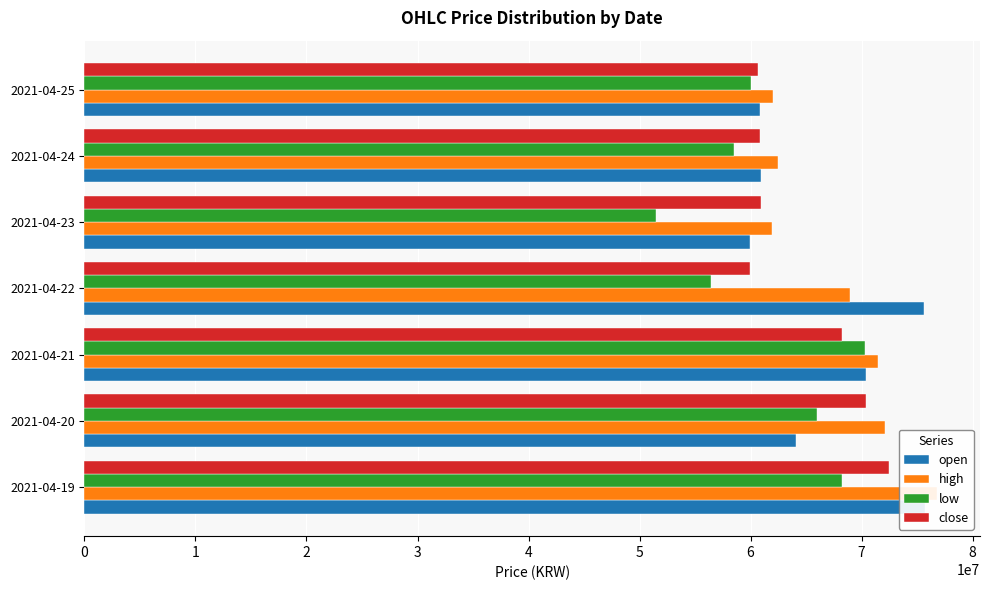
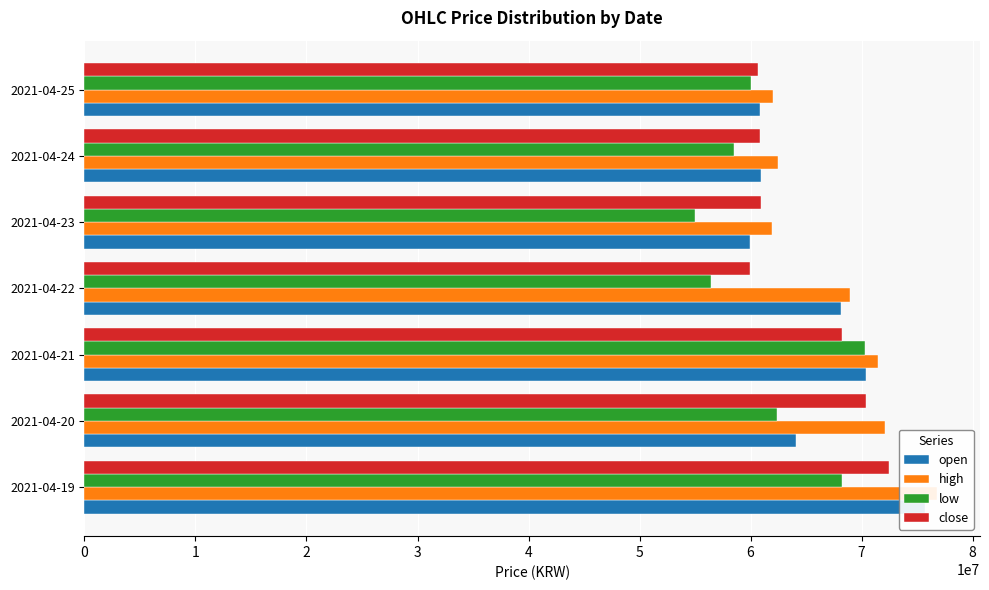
  {
    "open": {
      "2021-04-25": 60900000,
      "2021-04-24": 60900000,
      "2021-04-23": 60000000,
-     "2021-04-22": 75600000,
+     "2021-04-22": 68200000,
      "2021-04-21": 70400000,
      "2021-04-20": 64100000
    },
    "high": {
      "2021-04-25": 62100000,
      "2021-04-24": 62500000,
      "2021-04-23": 61900000,
      "2021-04-22": 69000000,
      "2021-04-21": 71500000,
      "2021-04-20": 72100000
    },
    "low": {
      "2021-04-25": 60000000,
      "2021-04-24": 58500000,
-     "2021-04-23": 51500000,
+     "2021-04-23": 55000000,
      "2021-04-22": 56500000,
      "2021-04-21": 70400000,
-     "2021-04-20": 66000000,
+     "2021-04-20": 62400000,
      "2021-04-19": 68300000
    },
    "close": {
      "2021-04-25": 60700000,
      "2021-04-24": 60900000,
      "2021-04-23": 60900000,
      "2021-04-22": 60000000,
      "2021-04-21": 68200000,
      "2021-04-20": 70400000,
      "2021-04-19": 72500000
    }
  }
